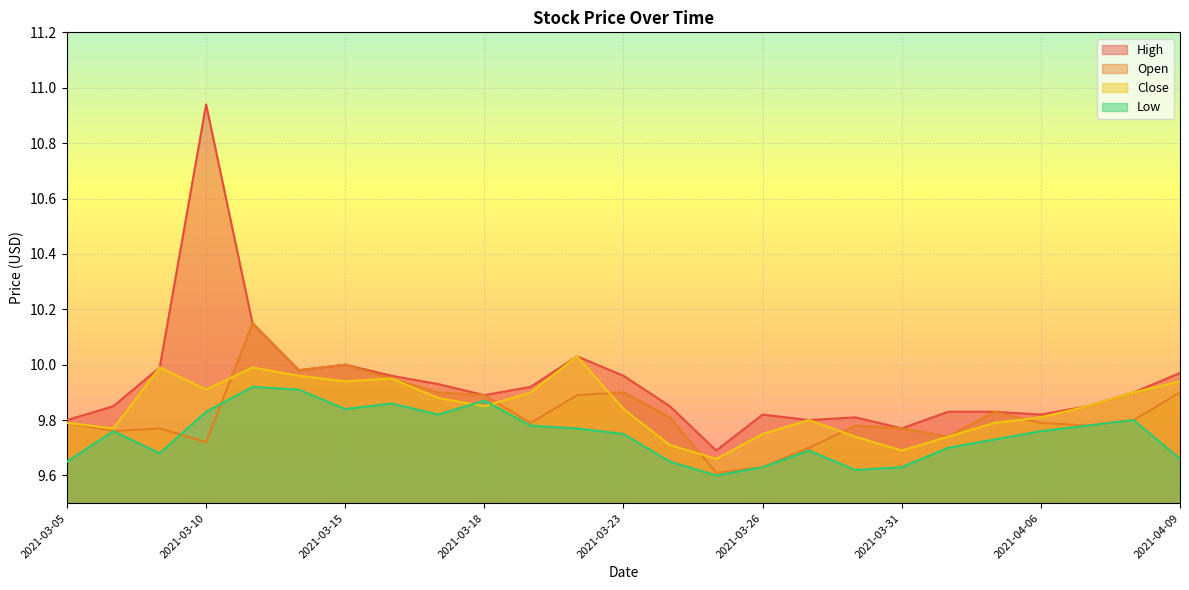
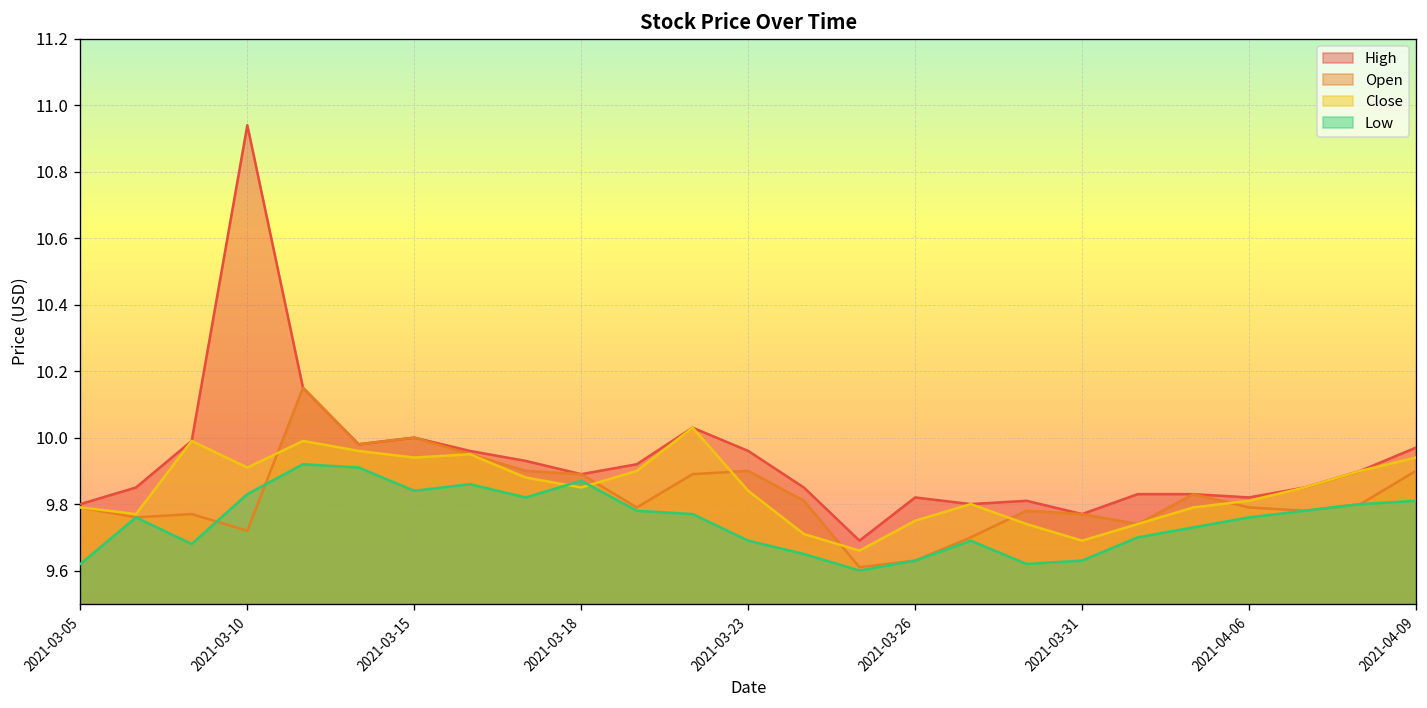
  {
    "Low": {
-     "2021-03-05": 9.65,
+     "2021-03-05": 9.62,
      "2021-03-10": 9.83,
      "2021-03-15": 9.84,
      "2021-03-18": 9.87,
-     "2021-03-23": 9.75,
+     "2021-03-23": 9.69,
      "2021-03-31": 9.63,
      "2021-04-06": 9.76,
-     "2021-04-09": 9.66
+     "2021-04-09": 9.81
    }
  }
